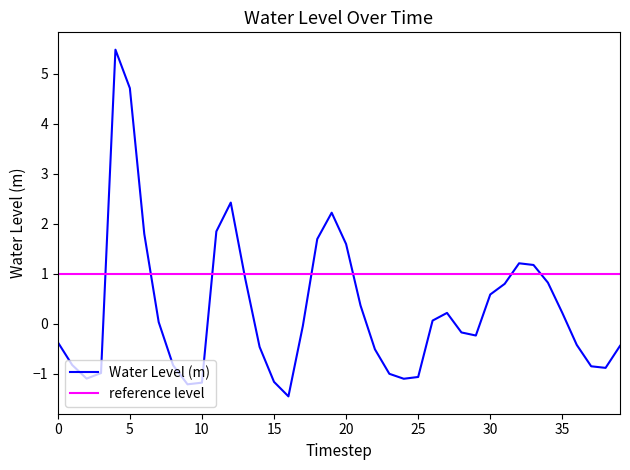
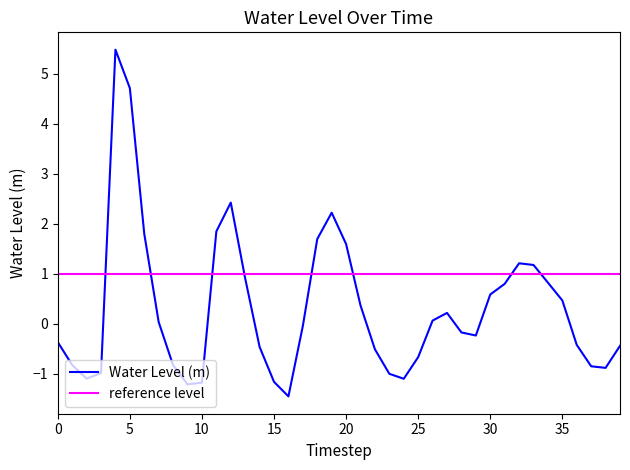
  {
    "0": -0.4,
    "5": 4.7,
    "15": -1.2,
    "20": 1.6,
-   "25": -1.1,
+   "25": -0.7,
    "30": 0.6,
-   "35": 0.2
+   "35": 0.5
  }
